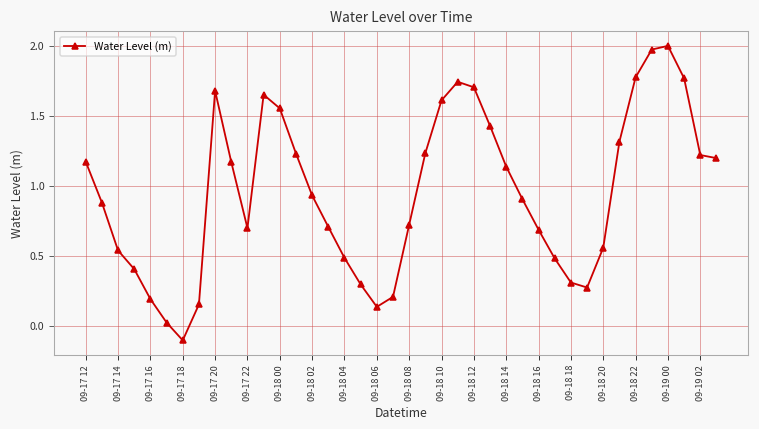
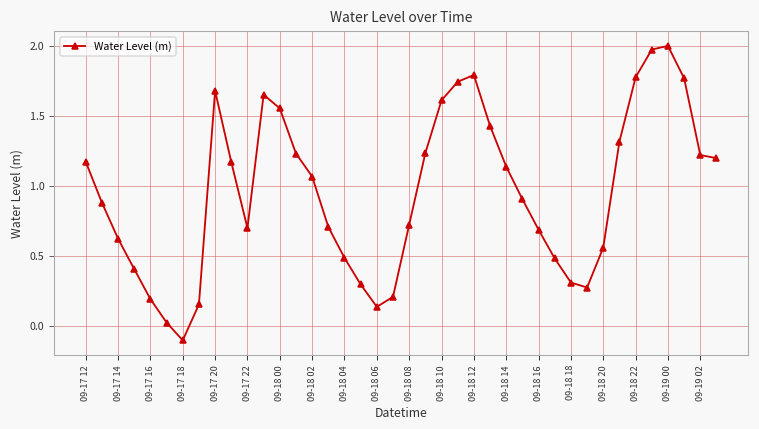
  {
    "09-17 12": 1.17,
-   "09-17 14": 0.54,
+   "09-17 14": 0.62,
    "09-17 16": 0.19,
    "09-17 18": -0.11,
    "09-17 20": 1.68,
    "09-17 22": 0.70,
    "09-18 00": 1.56,
-   "09-18 02": 0.93,
+   "09-18 02": 1.07,
    "09-18 04": 0.49,
    "09-18 06": 0.13,
    "09-18 08": 0.72,
    "09-18 10": 1.61,
-   "09-18 12": 1.71,
+   "09-18 12": 1.79,
    "09-18 14": 1.14,
    "09-18 16": 0.69,
    "09-18 18": 0.31,
    "09-18 20": 0.56,
    "09-18 22": 1.78,
    "09-19 00": 2.00,
    "09-19 02": 1.22
  }
